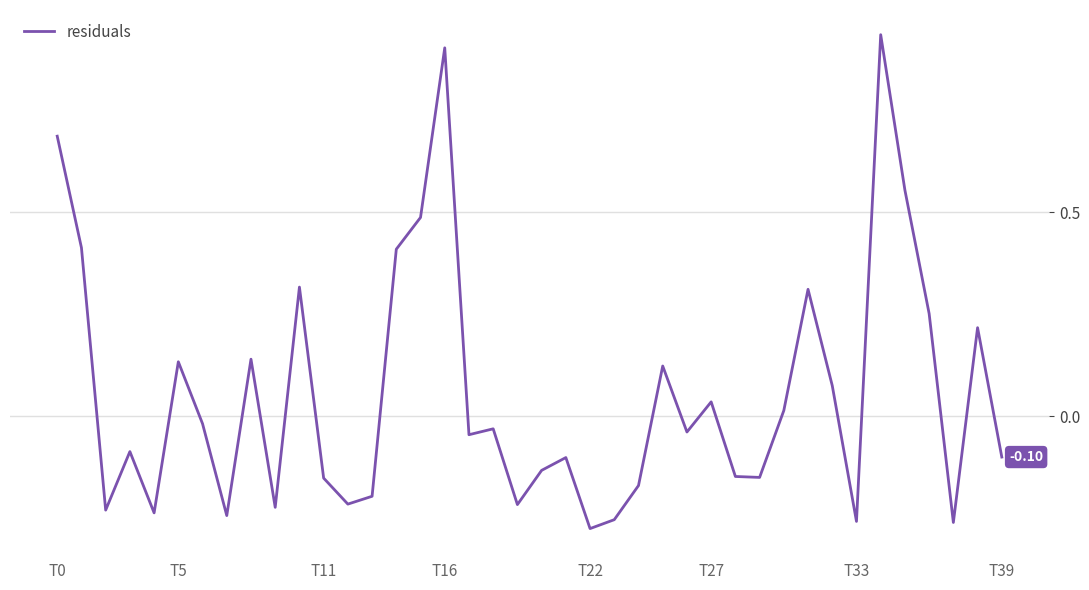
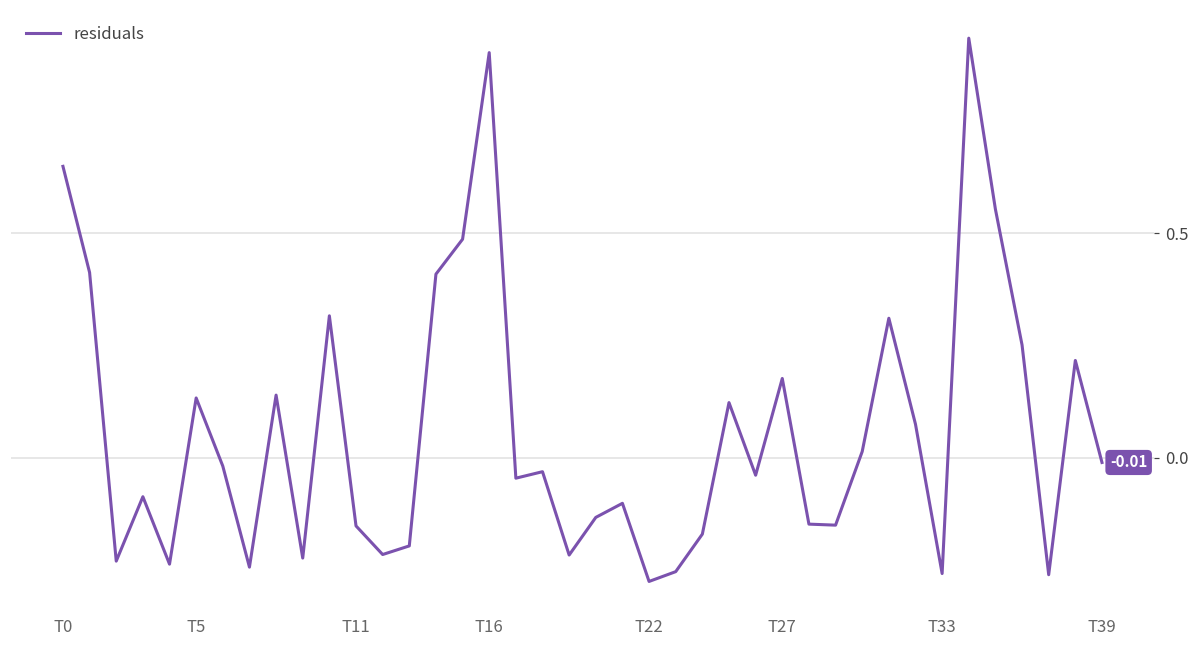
  {
-   "T0": 0.69,
-   "T27": 0.03,
-   "T39": -0.10
+   "T0": 0.65,
+   "T27": 0.18,
+   "T39": -0.01
  }
